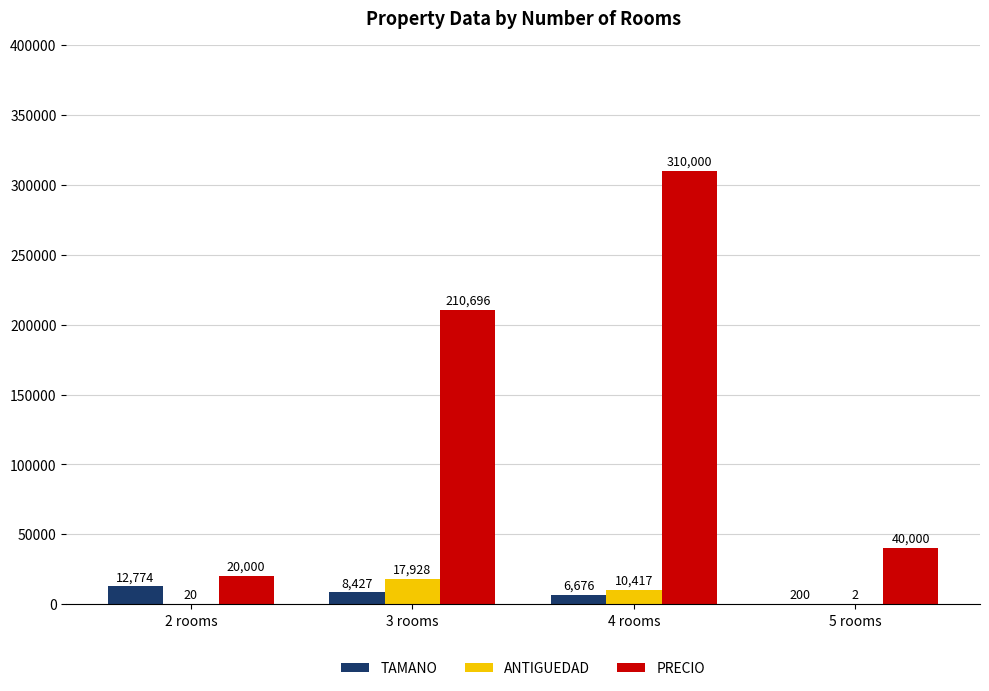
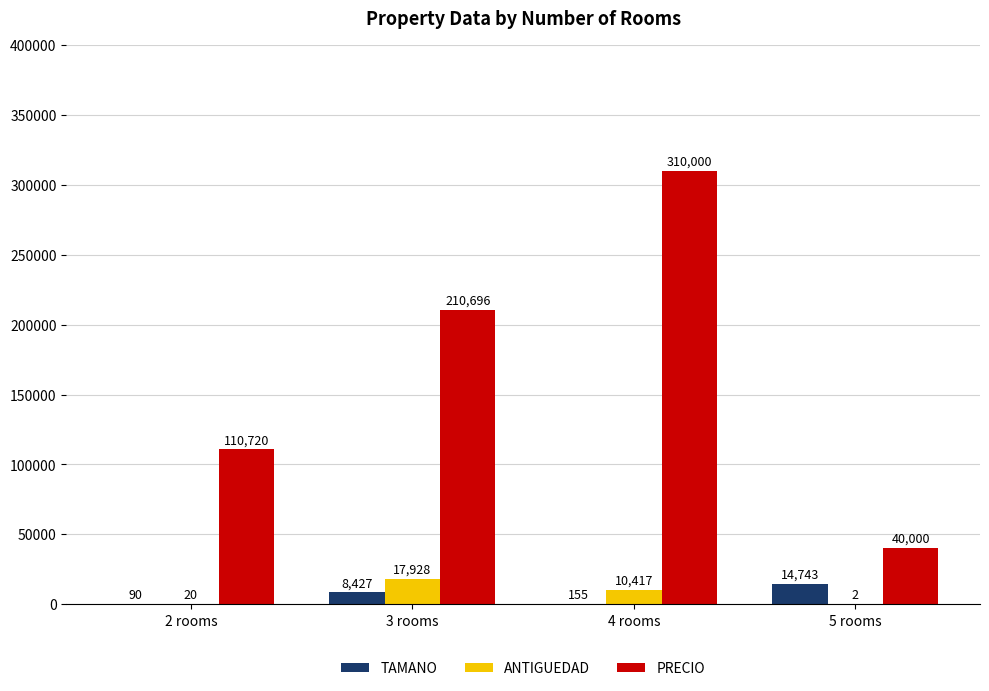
  {
    "TAMANO": {
-     "2 rooms": "12,774",
+     "2 rooms": "90",
      "3 rooms": "8,427",
-     "4 rooms": "6,676",
-     "5 rooms": "200"
+     "4 rooms": "155",
+     "5 rooms": "14,743"
    },
    "ANTIGUEDAD": {
      "2 rooms": "20",
      "3 rooms": "17,928",
      "4 rooms": "10,417",
      "5 rooms": "2"
    },
    "PRECIO": {
-     "2 rooms": "20,000",
+     "2 rooms": "110,720",
      "3 rooms": "210,696",
      "4 rooms": "310,000",
      "5 rooms": "40,000"
    }
  }
